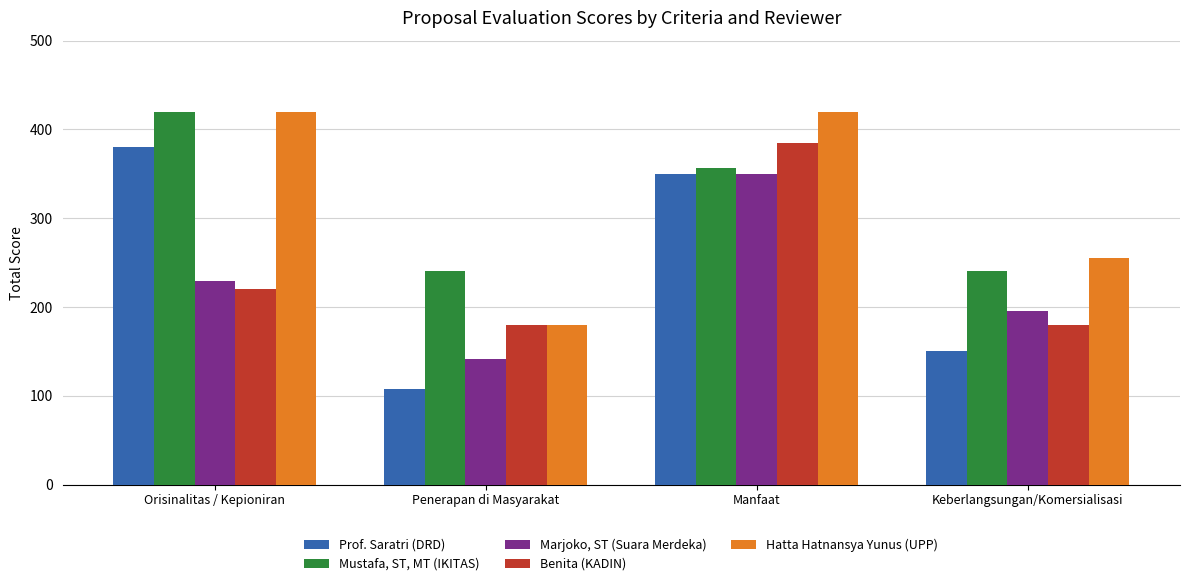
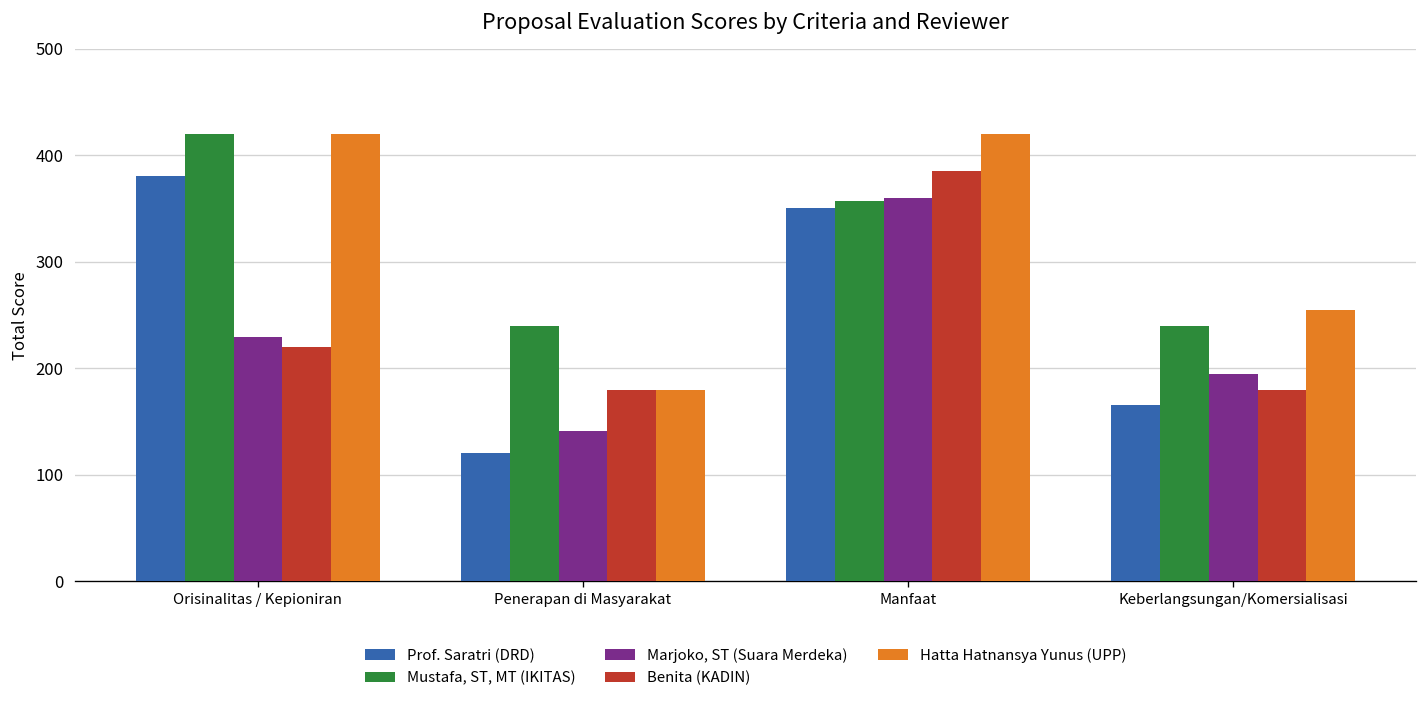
  {
    "Prof. Saratri (DRD)": {
      "Orisinalitas / Kepioniran": 380,
-     "Penerapan di Masyarakat": 110,
+     "Penerapan di Masyarakat": 120,
      "Manfaat": 350,
-     "Keberlangsungan/Komersialisasi": 150
+     "Keberlangsungan/Komersialisasi": 170
    },
    "Mustafa, ST, MT (IKITAS)": {
      "Orisinalitas / Kepioniran": 420,
      "Penerapan di Masyarakat": 240,
      "Manfaat": 360,
      "Keberlangsungan/Komersialisasi": 240
    },
    "Marjoko, ST (Suara Merdeka)": {
      "Orisinalitas / Kepioniran": 230,
      "Penerapan di Masyarakat": 140,
-     "Manfaat": 350,
+     "Manfaat": 360,
      "Keberlangsungan/Komersialisasi": 200
    },
    "Benita (KADIN)": {
      "Orisinalitas / Kepioniran": 220,
      "Penerapan di Masyarakat": 180,
      "Manfaat": 390,
      "Keberlangsungan/Komersialisasi": 180
    },
    "Hatta Hatnansya Yunus (UPP)": {
      "Orisinalitas / Kepioniran": 420,
      "Penerapan di Masyarakat": 180,
      "Manfaat": 420,
      "Keberlangsungan/Komersialisasi": 260
    }
  }
